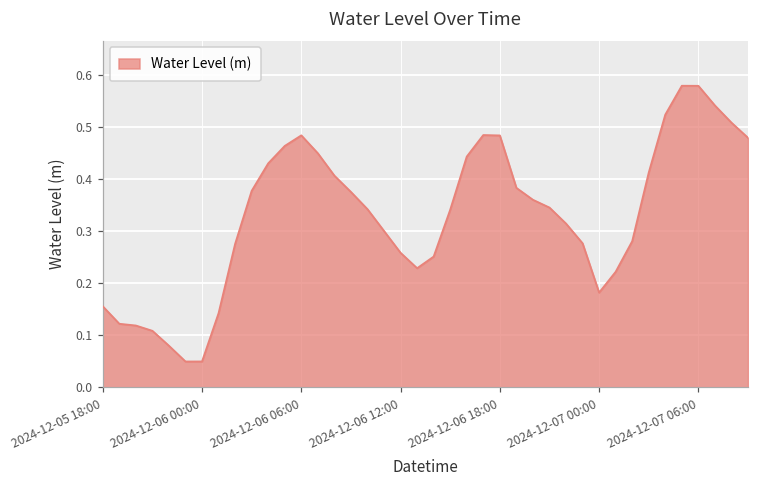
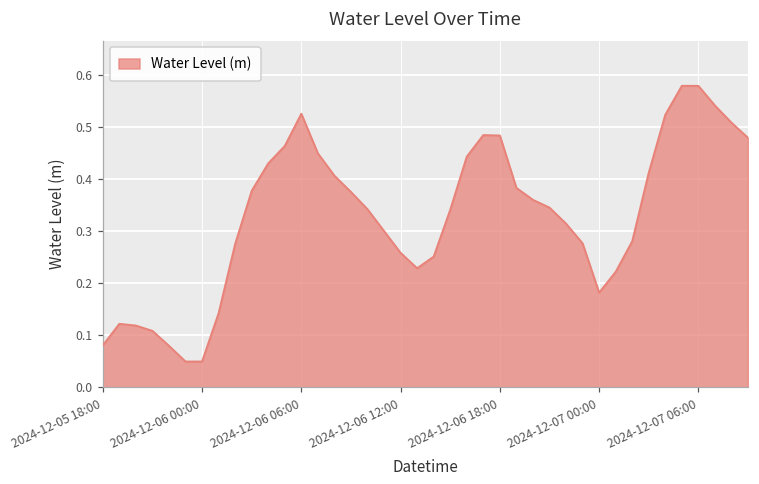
  {
-   "2024-12-05 18:00": 0.16,
+   "2024-12-05 18:00": 0.08,
    "2024-12-06 00:00": 0.05,
-   "2024-12-06 06:00": 0.48,
+   "2024-12-06 06:00": 0.53,
    "2024-12-06 12:00": 0.26,
    "2024-12-06 18:00": 0.48,
    "2024-12-07 00:00": 0.18,
    "2024-12-07 06:00": 0.58
  }
